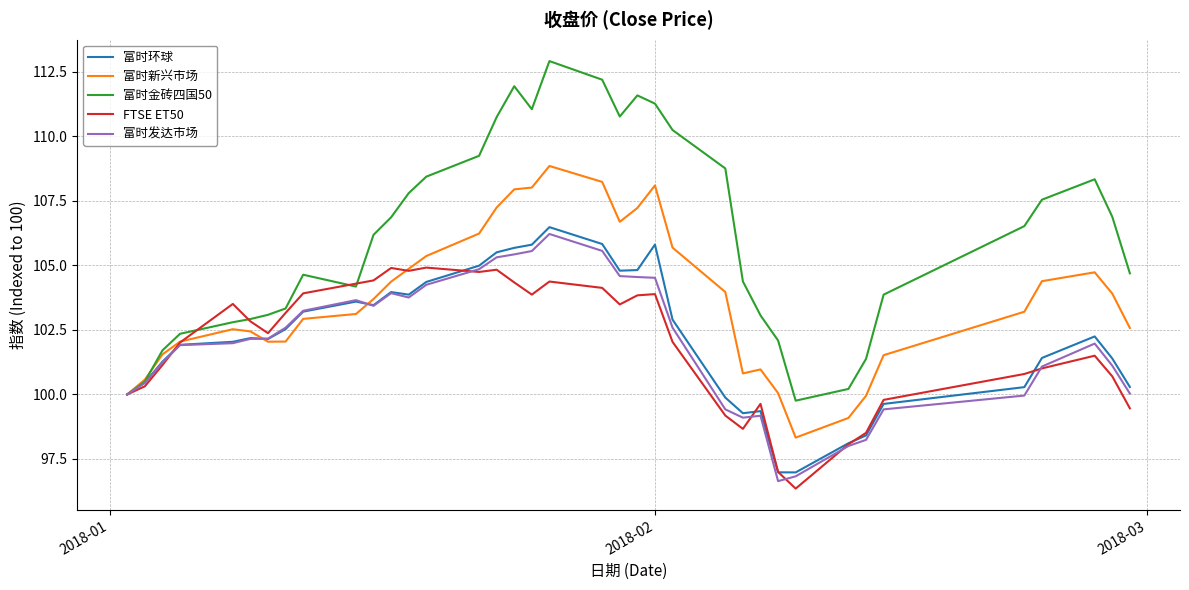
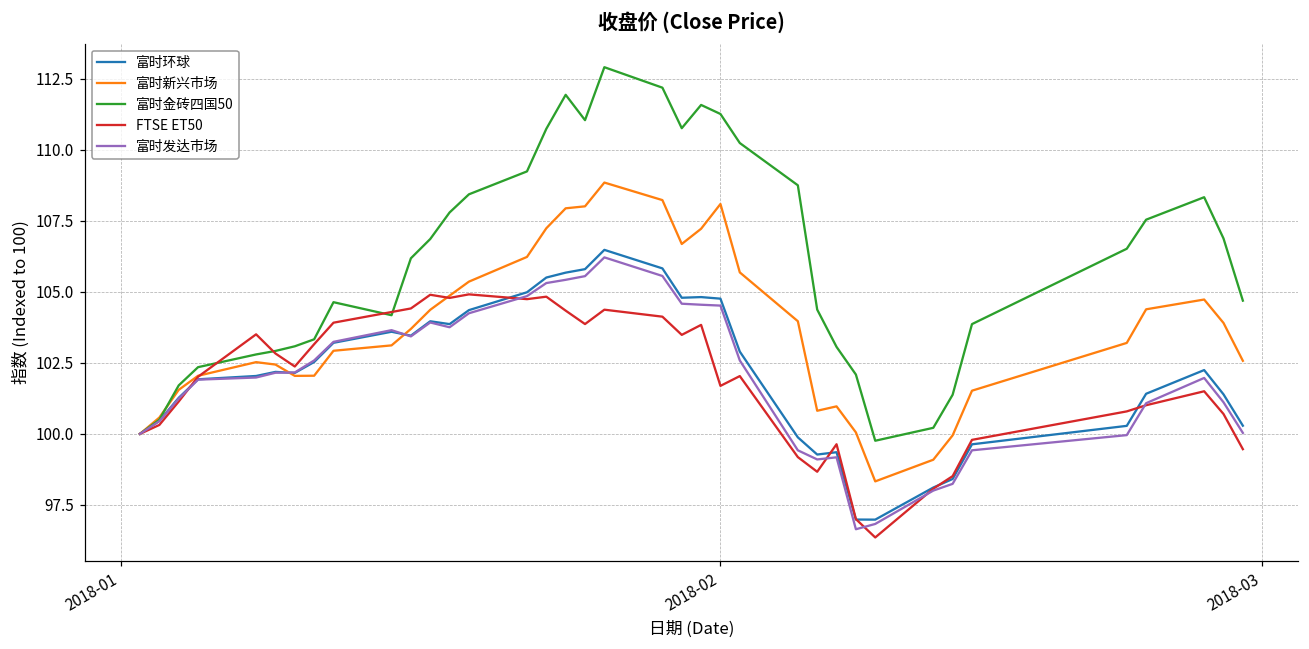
  {
    "富时环球": {
-     "2018-02": 105.8
+     "2018-02": 104.8
    },
    "富时新兴市场": {
      "2018-02": 108.1
    },
    "富时金砖四国50": {
      "2018-02": 111.3
    },
    "FTSE ET50": {
-     "2018-02": 103.9
+     "2018-02": 101.7
    },
    "富时发达市场": {
      "2018-02": 104.5
    }
  }
